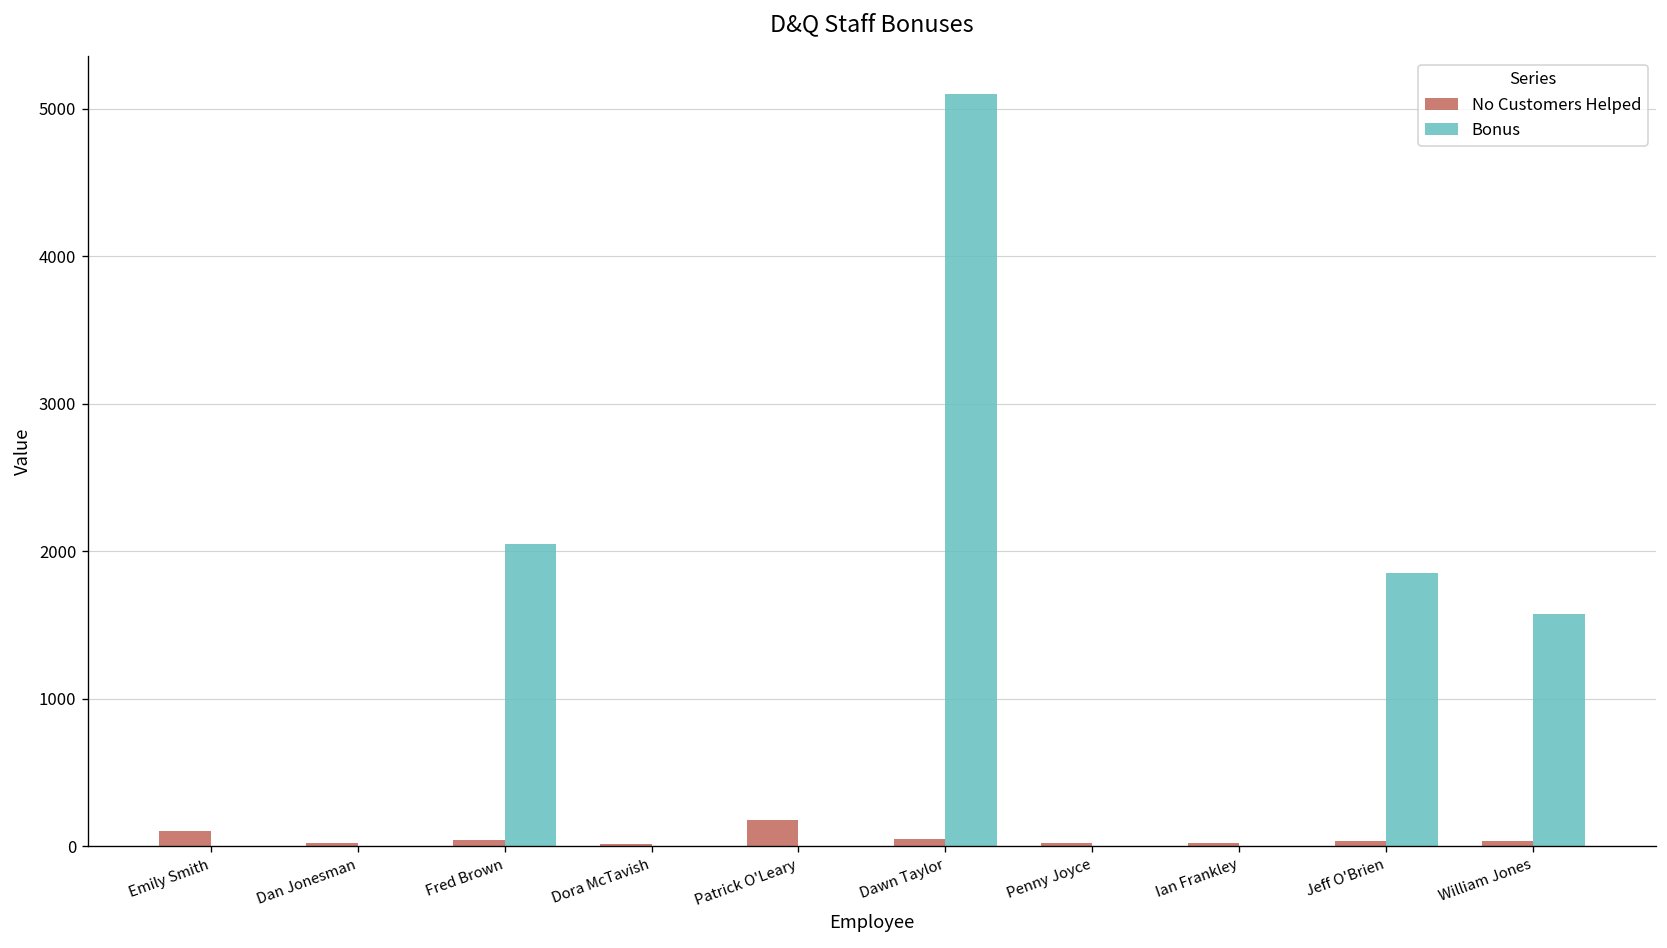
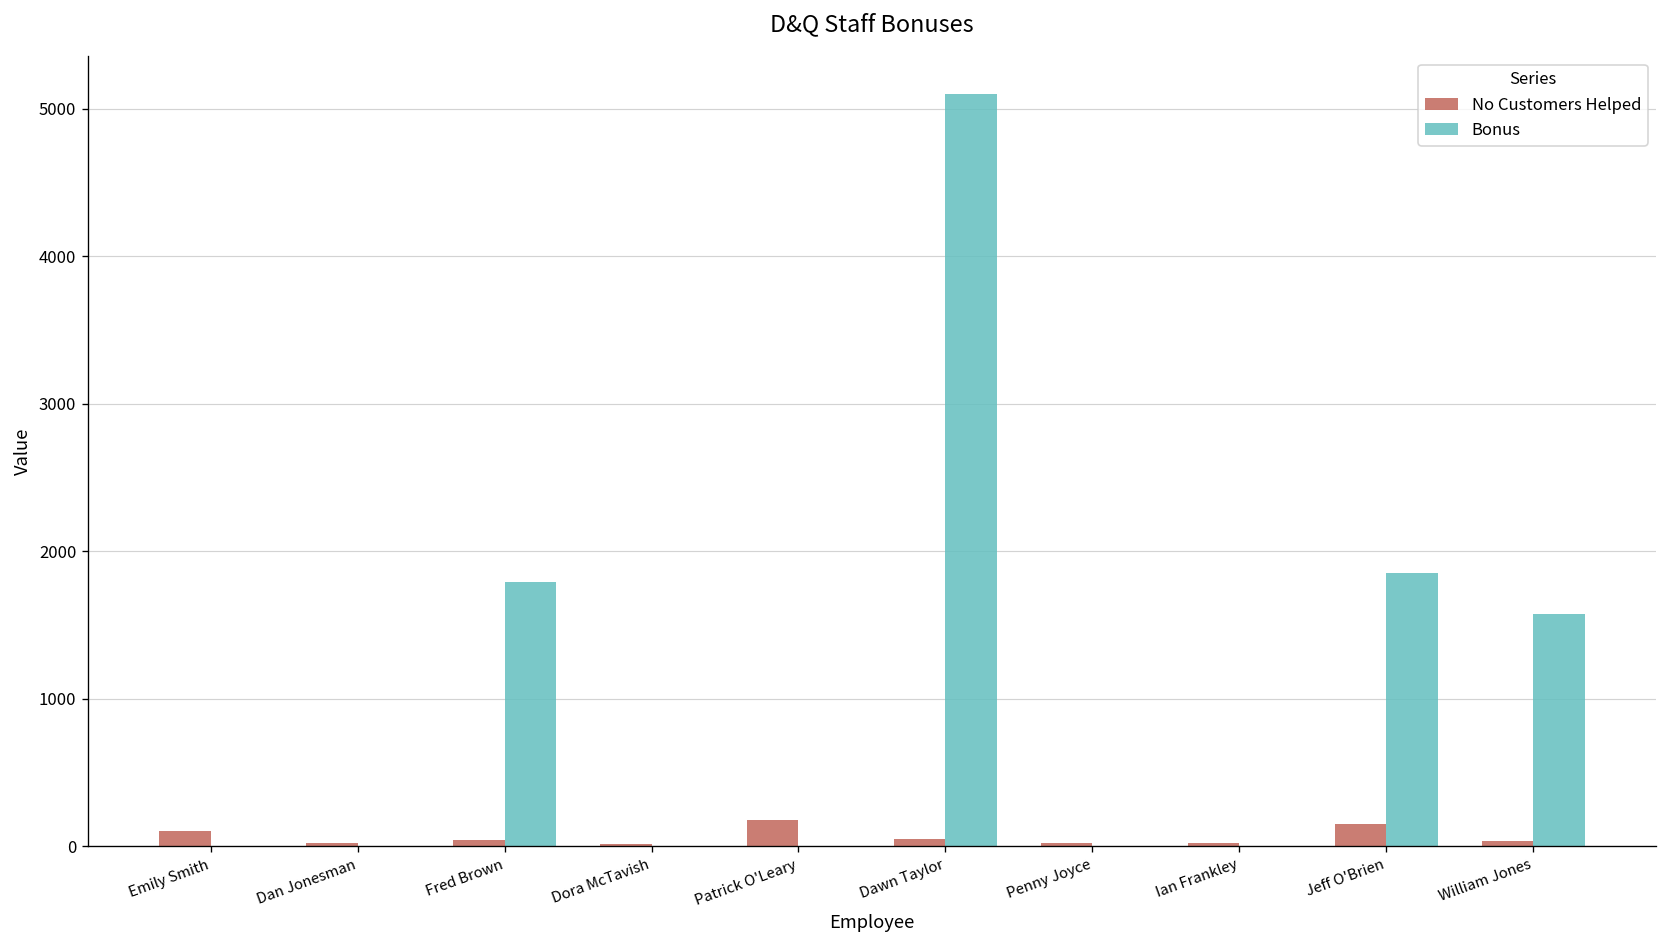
  {
    "No Customers Helped": {
      "Emily Smith": 100,
      "Dan Jonesman": 20,
      "Fred Brown": 40,
      "Patrick O'Leary": 180,
      "Dawn Taylor": 50,
      "Penny Joyce": 20,
-     "Jeff O'Brien": 40,
+     "Jeff O'Brien": 150,
      "William Jones": 30
    },
    "Bonus": {
      "Emily Smith": 0,
      "Dan Jonesman": 0,
-     "Fred Brown": 2050,
+     "Fred Brown": 1790,
      "Dora McTavish": 0,
      "Patrick O'Leary": 0,
      "Dawn Taylor": 5100,
      "Penny Joyce": 0,
      "Ian Frankley": 0,
      "Jeff O'Brien": 1850,
      "William Jones": 1580
    }
  }
